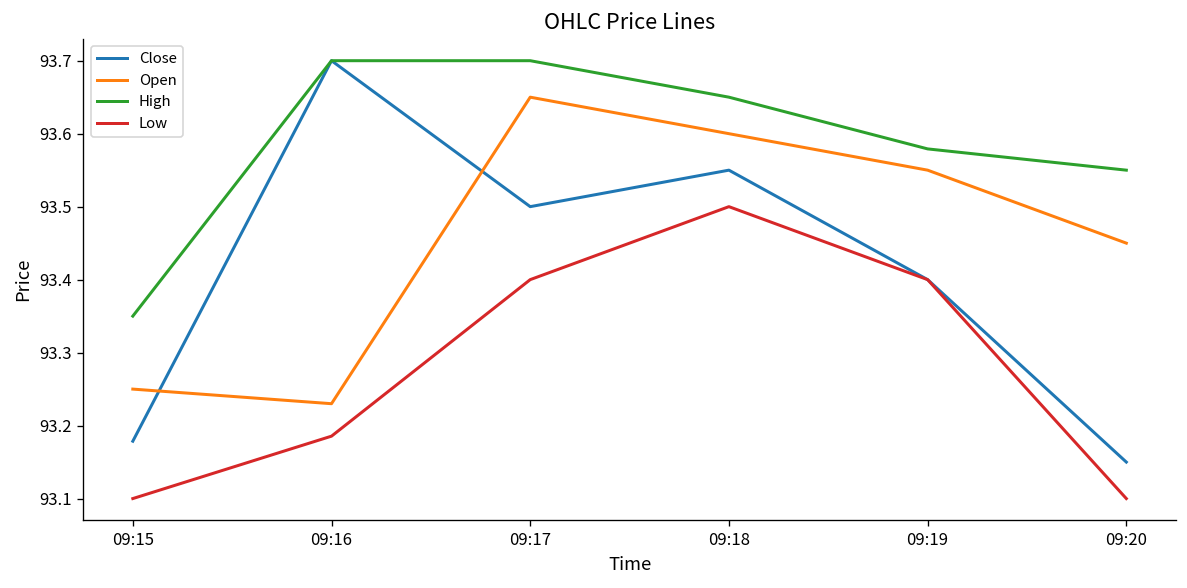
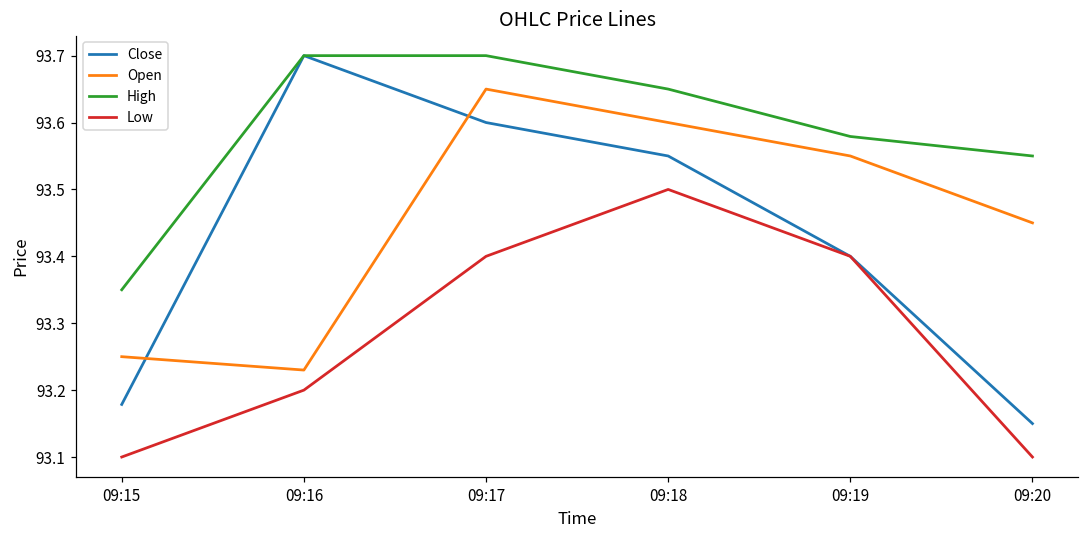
  {
    "Close": {
      "09:15": 93.18,
-     "09:17": 93.5,
+     "09:17": 93.6,
      "09:18": 93.55,
      "09:20": 93.15
    },
    "Open": {
      "09:15": 93.25,
      "09:16": 93.23,
      "09:17": 93.65,
      "09:18": 93.60,
      "09:19": 93.55,
      "09:20": 93.45
    },
    "High": {
      "09:15": 93.35,
      "09:17": 93.70,
      "09:18": 93.65,
      "09:19": 93.58,
      "09:20": 93.55
    },
    "Low": {
      "09:15": 93.10,
-     "09:16": 93.19,
+     "09:16": 93.20,
      "09:17": 93.40,
      "09:18": 93.50,
      "09:20": 93.10
    }
  }
